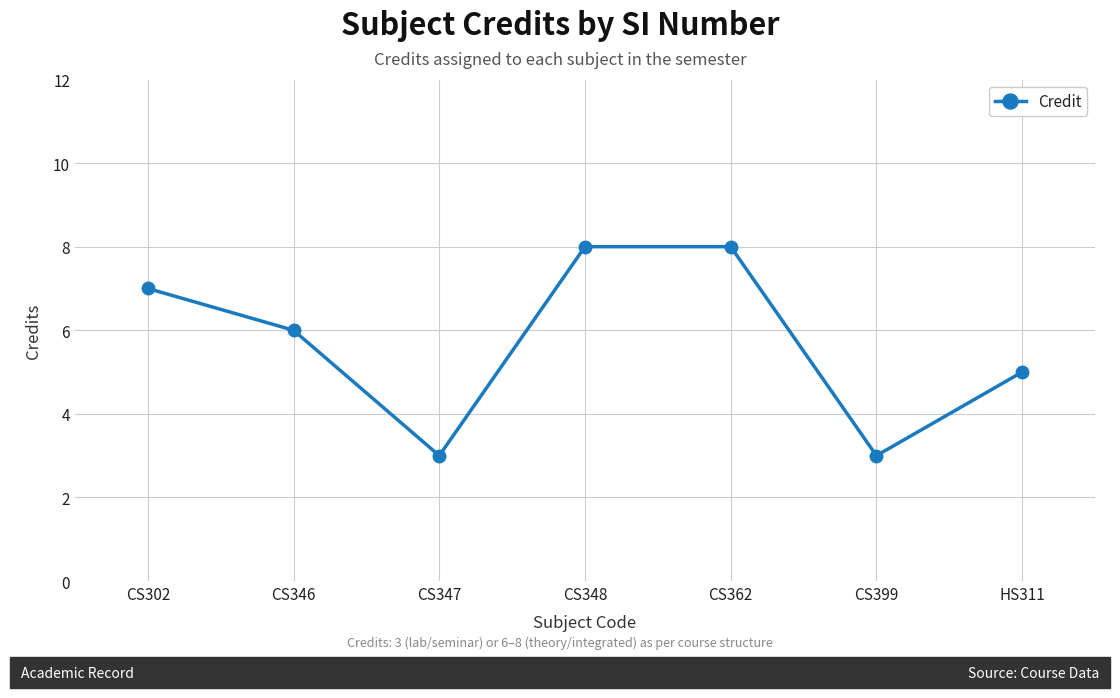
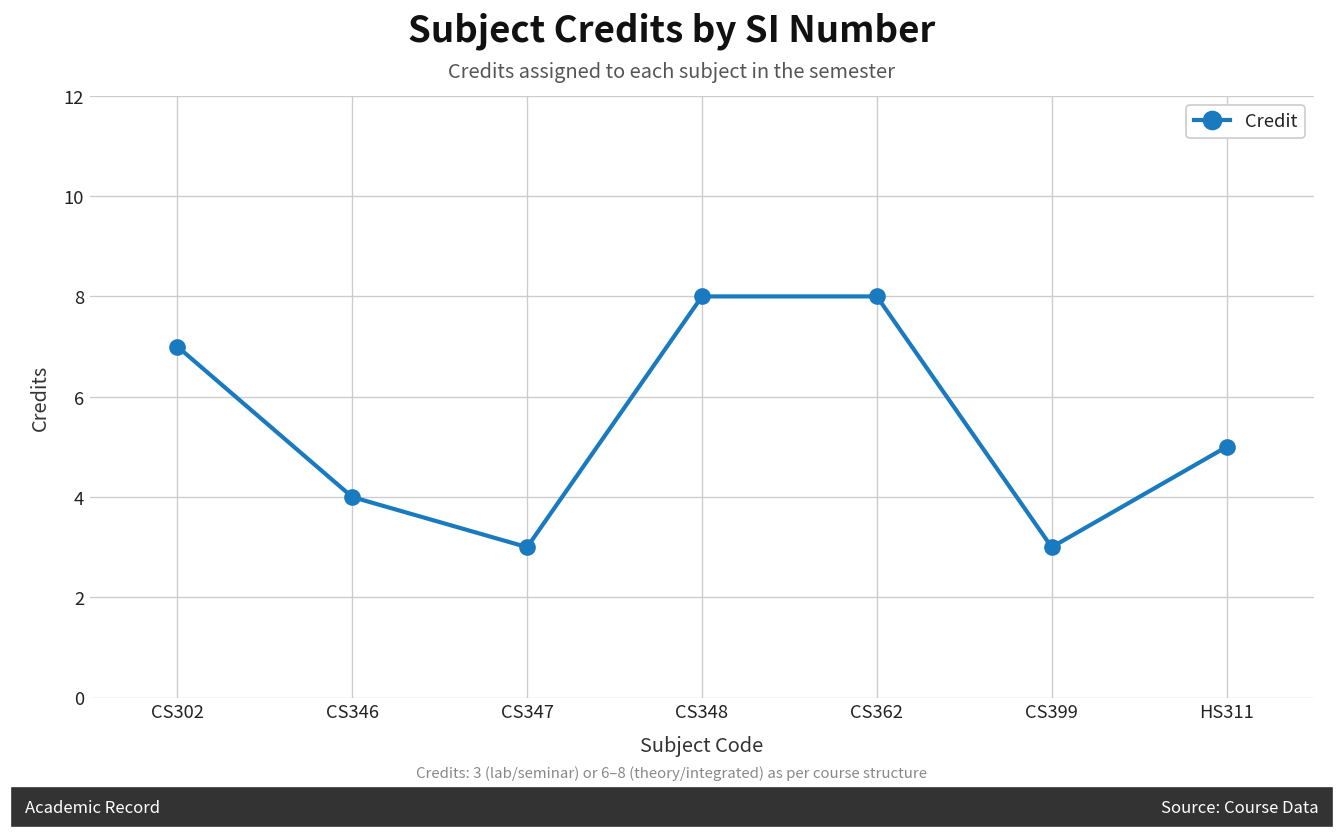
  {
    "CS302": 7,
-   "CS346": 6,
+   "CS346": 4,
    "CS347": 3,
    "CS348": 8,
    "CS362": 8,
    "CS399": 3,
    "HS311": 5
  }
